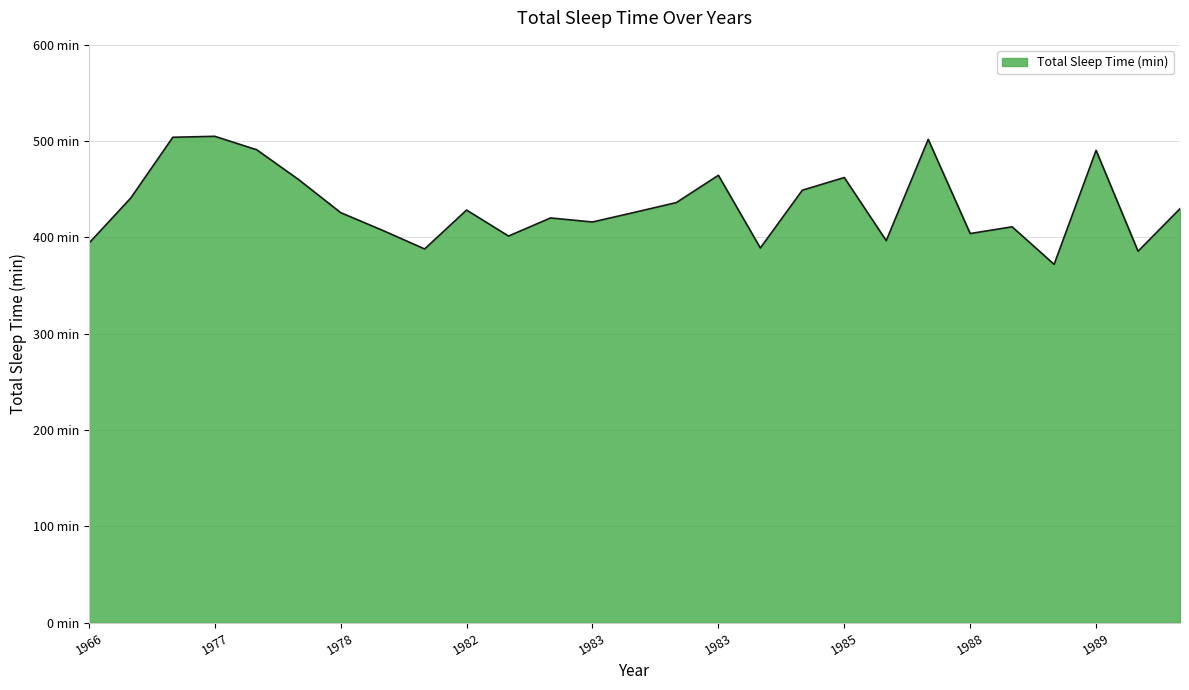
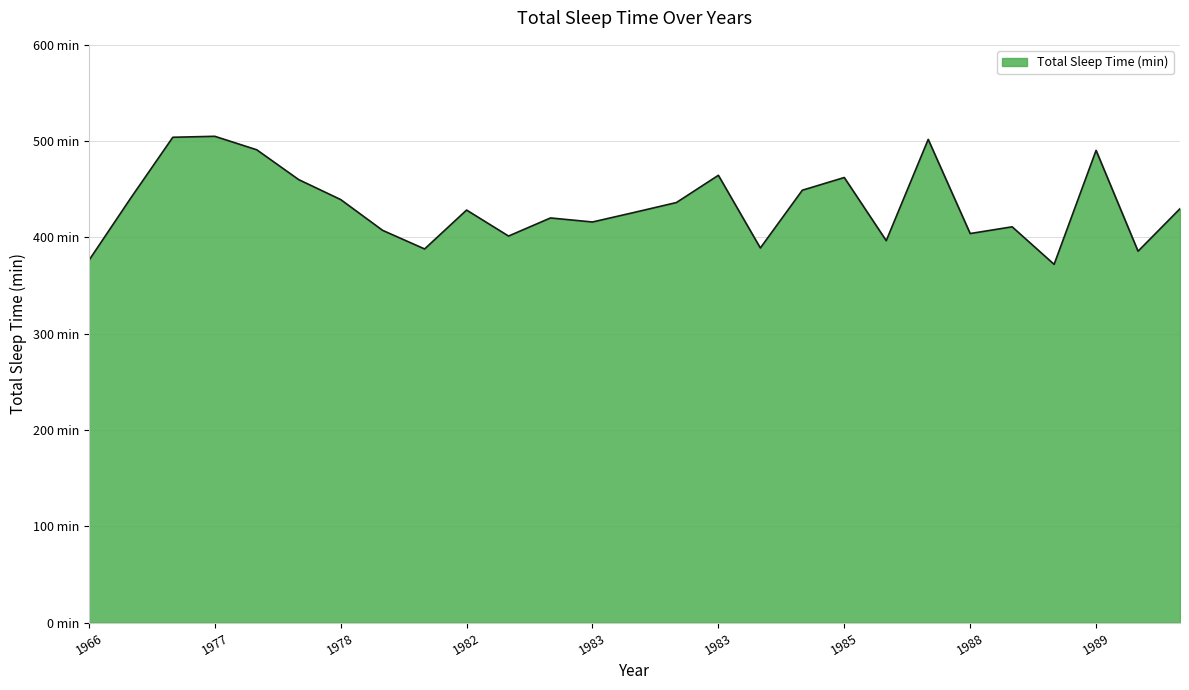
  {
-   "1966": "390 min",
+   "1966": "380 min",
    "1977": "510 min",
-   "1978": "430 min",
+   "1978": "440 min",
    "1982": "430 min",
    "1985": "460 min",
    "1988": "400 min",
    "1989": "490 min"
  }
